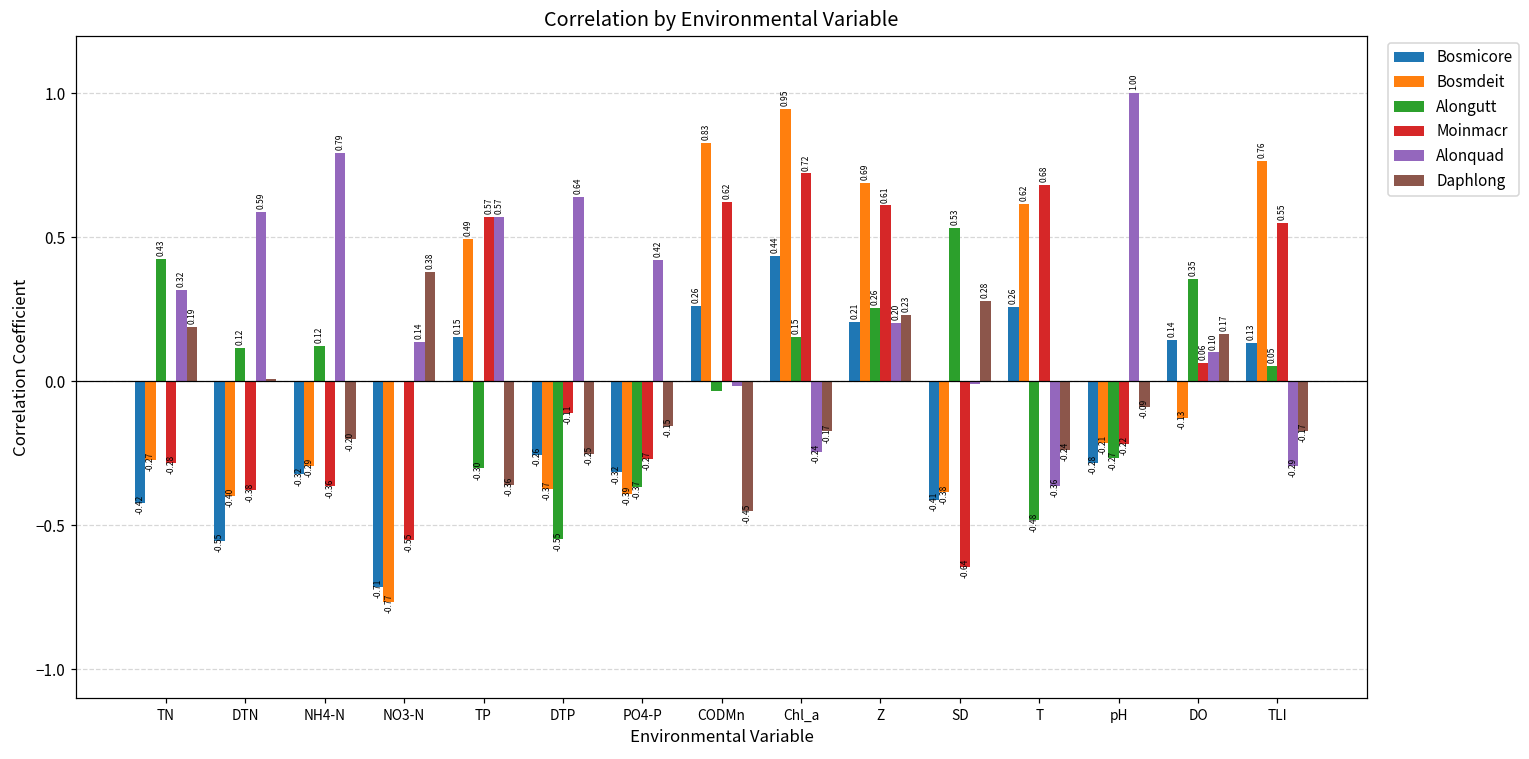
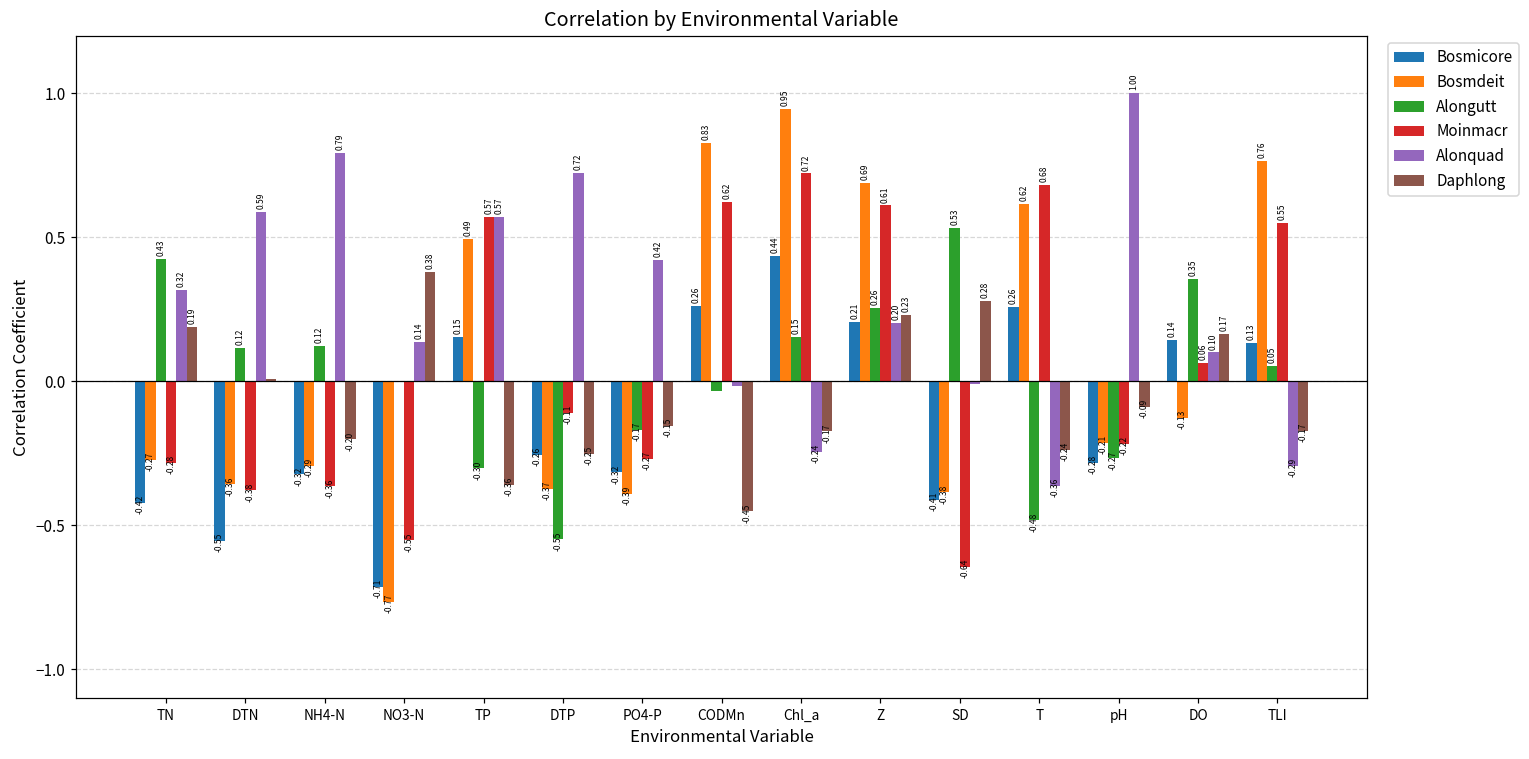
  {
    "Bosmicore": {
      "TN": -0.42,
      "DTN": -0.55,
      "NH4-N": -0.32,
      "NO3-N": -0.71,
      "TP": 0.15,
      "DTP": -0.26,
      "PO4-P": -0.32,
      "CODMn": 0.26,
      "Chl_a": 0.44,
      "Z": 0.21,
      "SD": -0.41,
      "T": 0.26,
      "pH": -0.28,
      "DO": 0.14,
      "TLI": 0.13
    },
    "Bosmdeit": {
      "TN": -0.27,
-     "DTN": -0.40,
+     "DTN": -0.36,
      "NH4-N": -0.29,
      "NO3-N": -0.77,
      "TP": 0.49,
      "DTP": -0.37,
      "PO4-P": -0.39,
      "CODMn": 0.83,
      "Chl_a": 0.95,
      "Z": 0.69,
      "SD": -0.38,
      "T": 0.62,
      "pH": -0.21,
      "DO": -0.13,
      "TLI": 0.76
    },
    "Alongutt": {
      "TN": 0.43,
      "DTN": 0.12,
      "NH4-N": 0.12,
      "TP": -0.30,
      "DTP": -0.55,
-     "PO4-P": -0.37,
+     "PO4-P": -0.17,
      "Chl_a": 0.15,
      "Z": 0.26,
      "SD": 0.53,
      "T": -0.48,
      "pH": -0.27,
      "DO": 0.35,
      "TLI": 0.05
    },
    "Moinmacr": {
      "TN": -0.28,
      "DTN": -0.38,
      "NH4-N": -0.36,
      "NO3-N": -0.55,
      "TP": 0.57,
      "DTP": -0.11,
      "PO4-P": -0.27,
      "CODMn": 0.62,
      "Chl_a": 0.72,
      "Z": 0.61,
      "SD": -0.64,
      "T": 0.68,
      "pH": -0.22,
      "DO": 0.06,
      "TLI": 0.55
    },
    "Alonquad": {
      "TN": 0.32,
      "DTN": 0.59,
      "NH4-N": 0.79,
      "NO3-N": 0.14,
      "TP": 0.57,
-     "DTP": 0.64,
+     "DTP": 0.72,
      "PO4-P": 0.42,
      "Chl_a": -0.24,
      "Z": 0.20,
      "T": -0.36,
      "pH": 1.00,
      "DO": 0.10,
      "TLI": -0.29
    },
    "Daphlong": {
      "TN": 0.19,
      "NH4-N": -0.20,
      "NO3-N": 0.38,
      "TP": -0.36,
      "DTP": -0.25,
      "PO4-P": -0.15,
      "CODMn": -0.45,
      "Chl_a": -0.17,
      "Z": 0.23,
      "SD": 0.28,
      "T": -0.24,
      "pH": -0.09,
      "DO": 0.17,
      "TLI": -0.17
    }
  }
